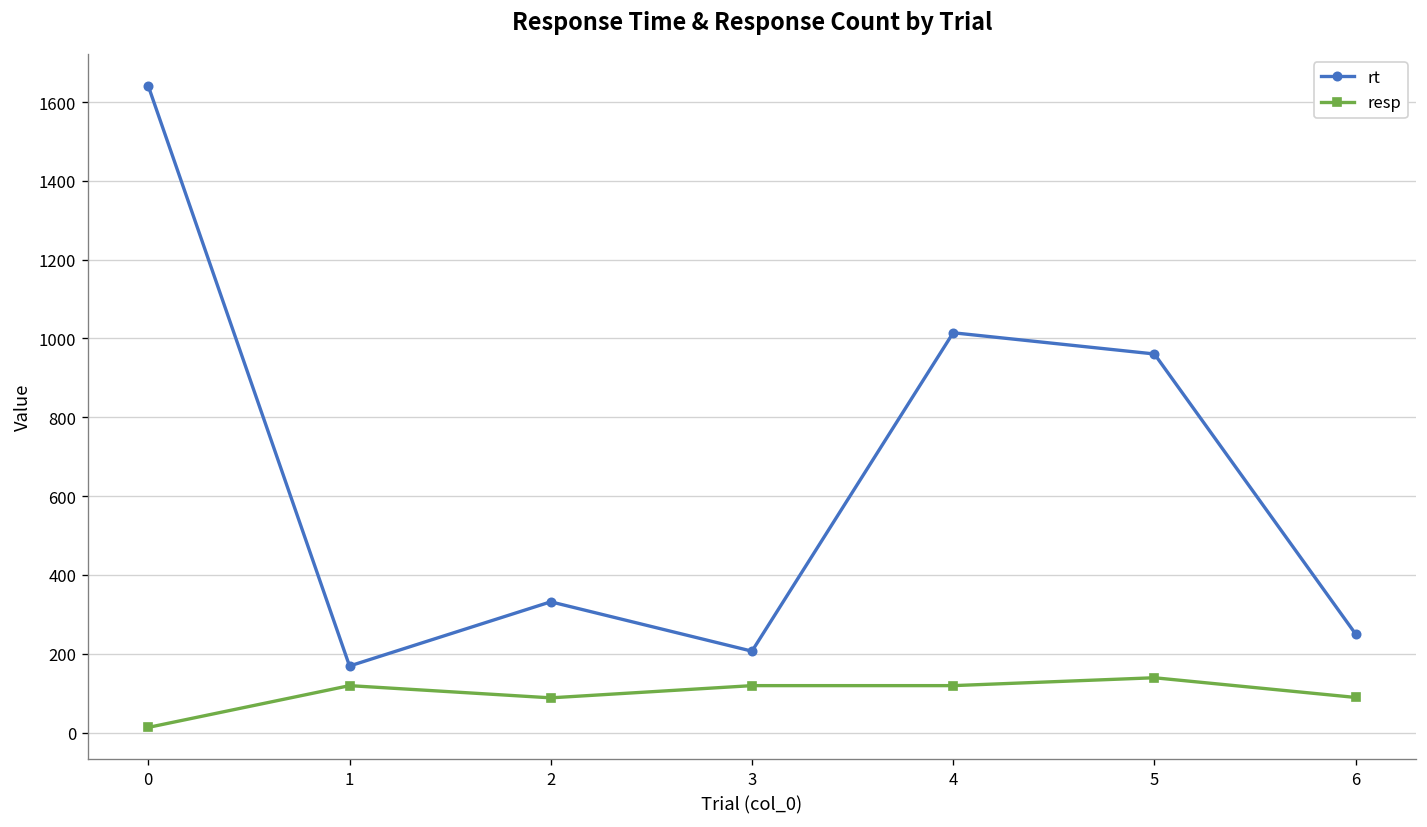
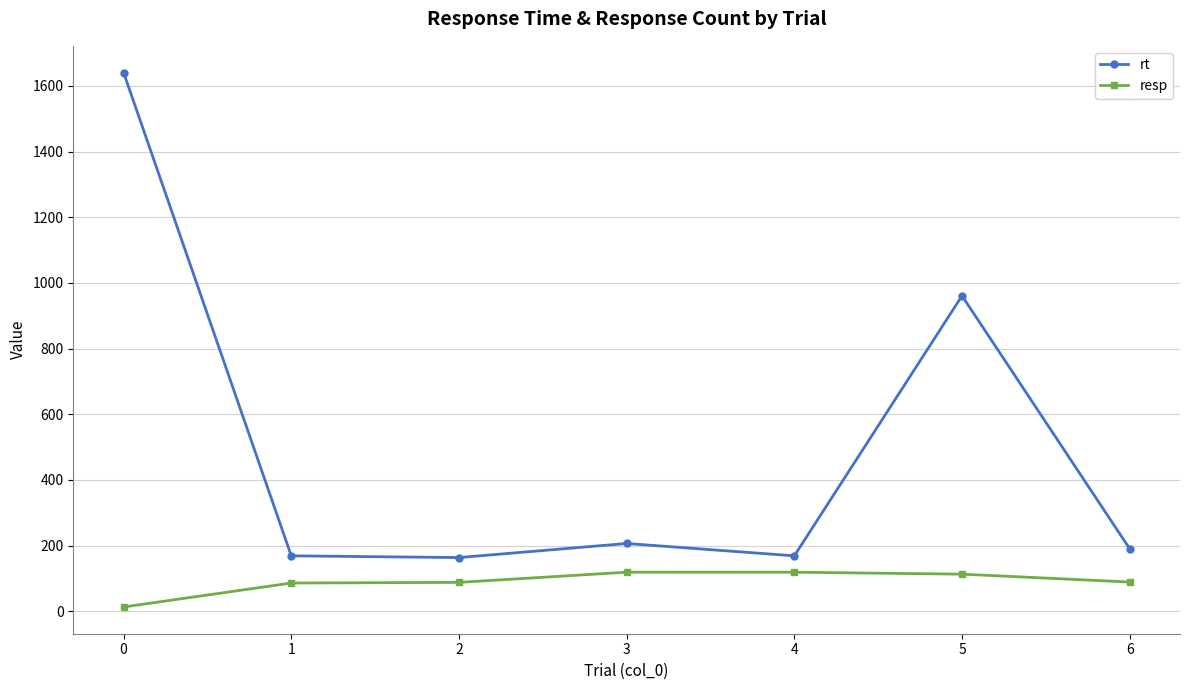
  {
    "rt": {
      "0": 1640,
      "1": 170,
-     "2": 330,
+     "2": 160,
      "3": 210,
-     "4": 1010,
+     "4": 170,
      "5": 960,
-     "6": 250
+     "6": 190
    },
    "resp": {
      "0": 10,
-     "1": 120,
+     "1": 90,
      "2": 90,
      "3": 120,
      "4": 120,
-     "5": 140,
+     "5": 110,
      "6": 90
    }
  }
